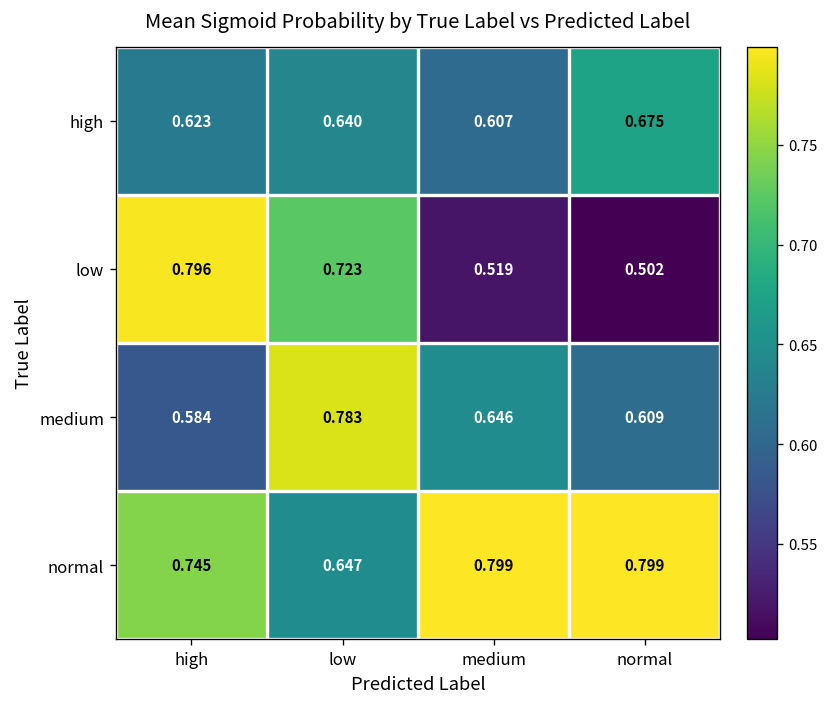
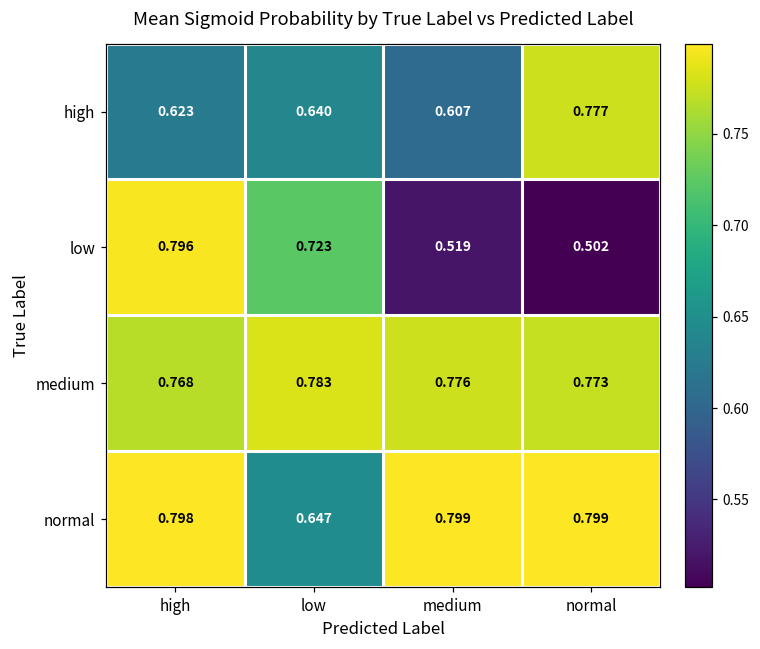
  {
    "high": {
      "high": 0.623,
      "low": 0.640,
      "medium": 0.607,
-     "normal": 0.675
+     "normal": 0.777
    },
    "low": {
      "high": 0.796,
      "low": 0.723,
      "medium": 0.519,
      "normal": 0.502
    },
    "medium": {
-     "high": 0.584,
+     "high": 0.768,
      "low": 0.783,
-     "medium": 0.646,
-     "normal": 0.609
+     "medium": 0.776,
+     "normal": 0.773
    },
    "normal": {
-     "high": 0.745,
+     "high": 0.798,
      "low": 0.647,
      "medium": 0.799,
      "normal": 0.799
    }
  }
